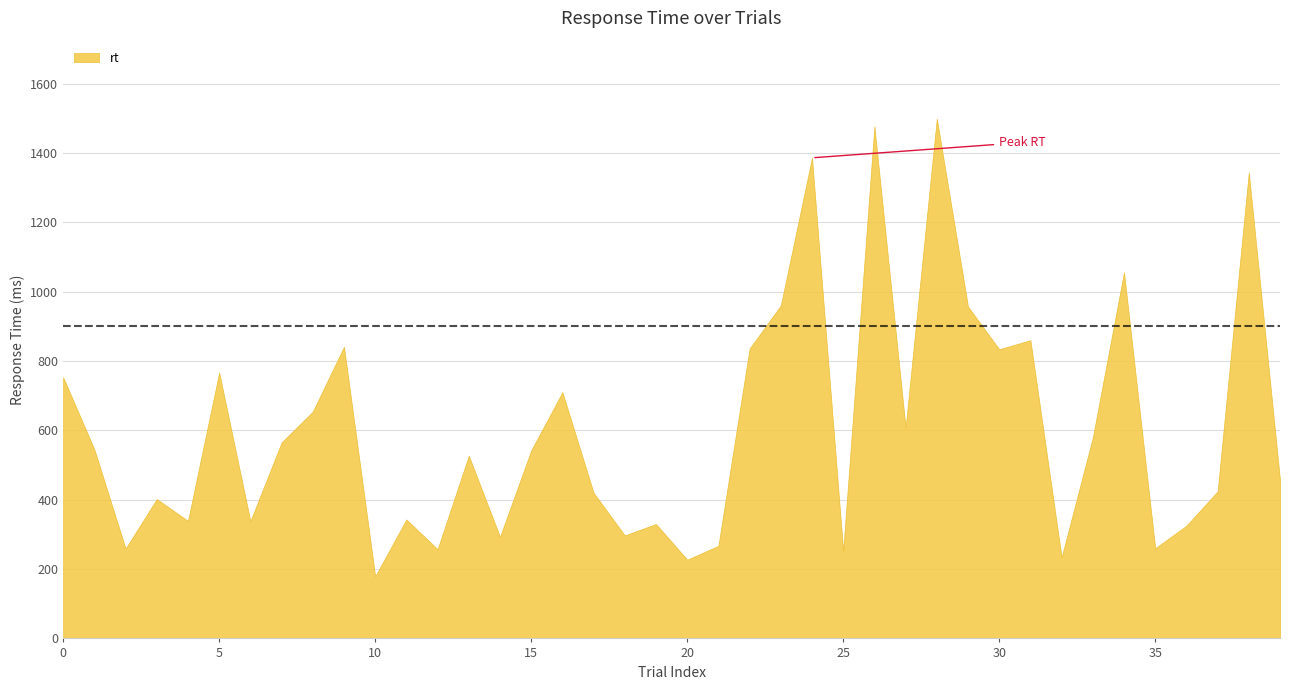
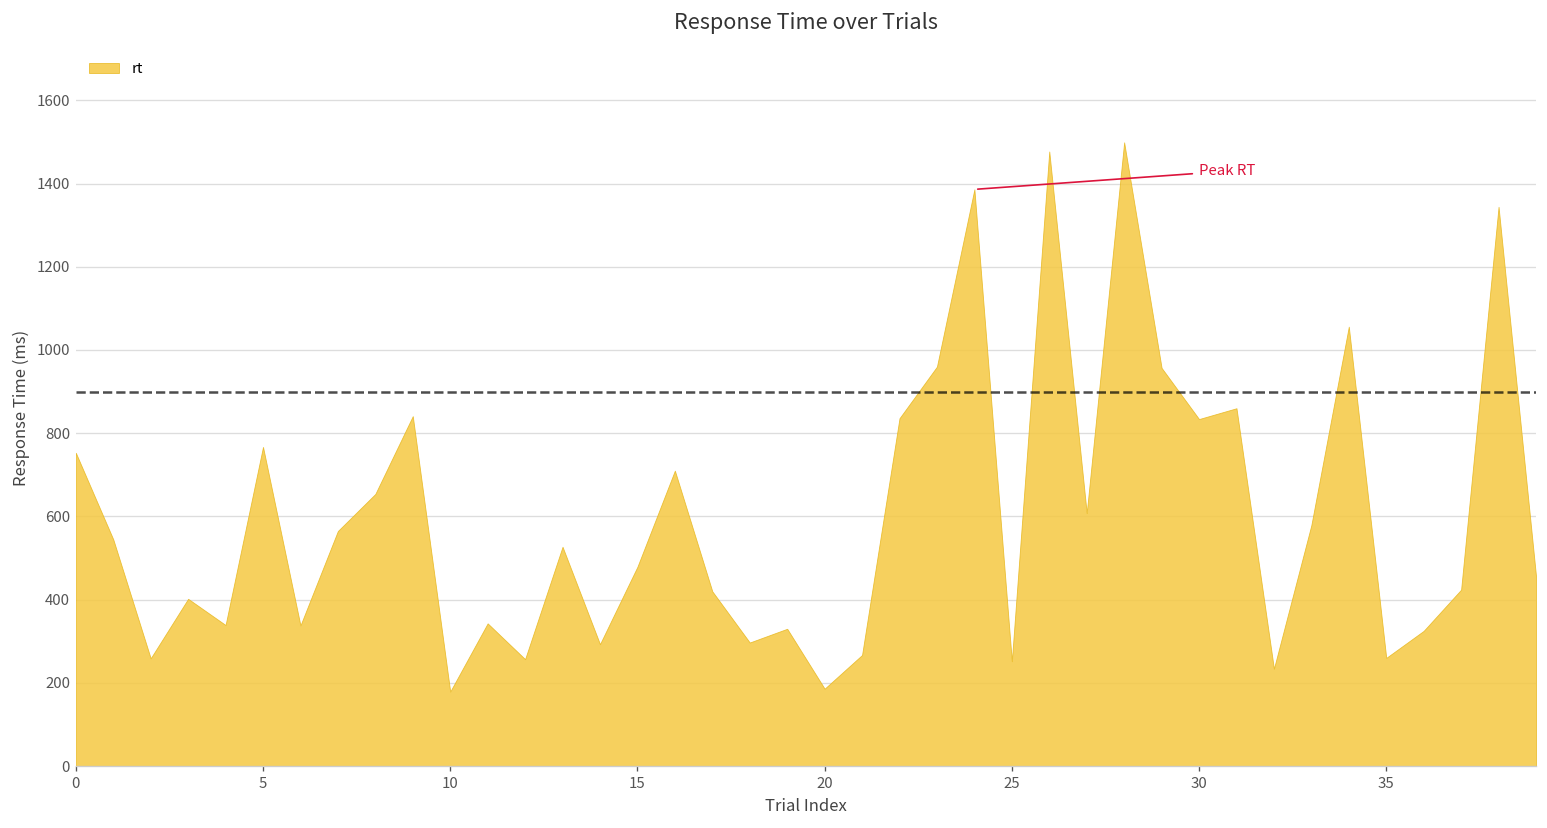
  {
    "0": 750,
    "5": 770,
    "10": 180,
-   "15": 540,
-   "20": 230,
+   "15": 480,
+   "20": 190,
    "25": 250,
    "30": 830,
    "35": 260
  }
